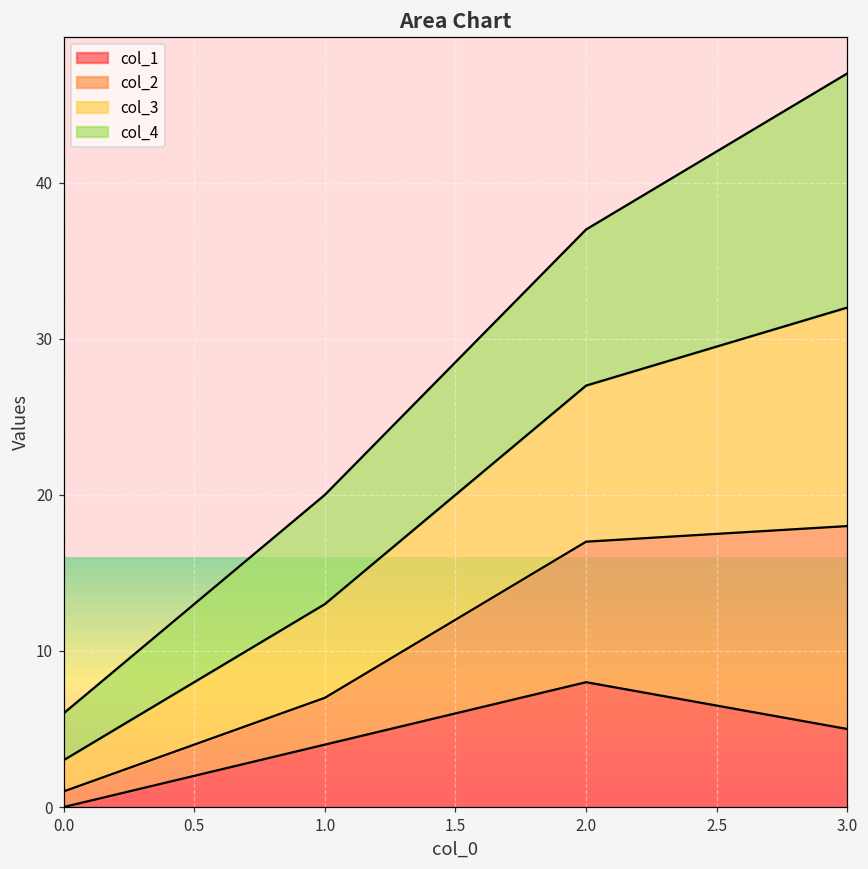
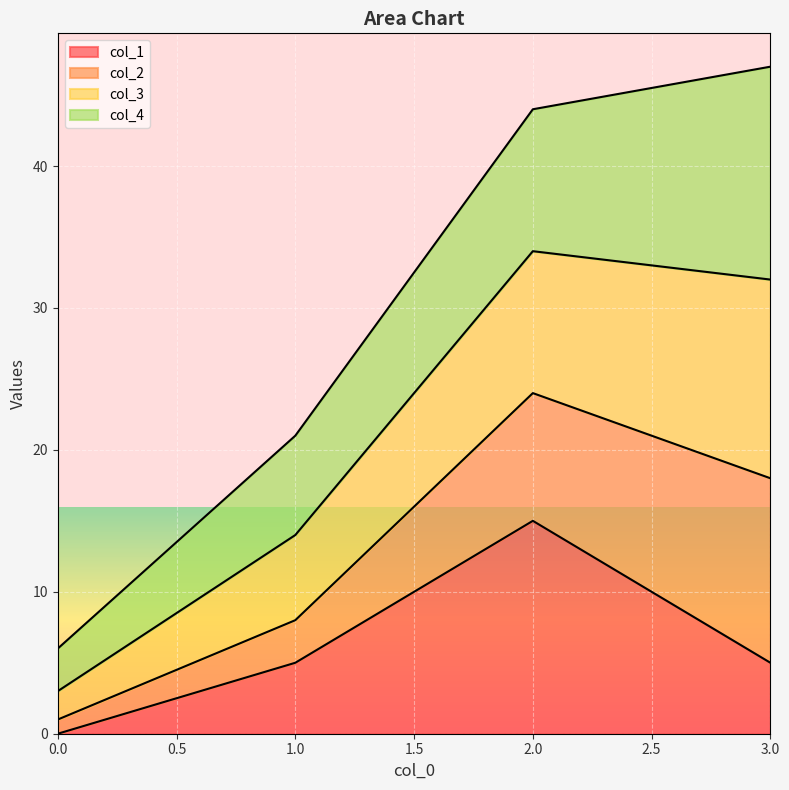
  {
    "col_1": {
      "0.0": 0,
-     "1.0": 4,
-     "2.0": 8,
+     "1.0": 5,
+     "2.0": 15,
      "3.0": 5
    },
    "col_2": {
      "0.0": 1,
      "1.0": 3,
      "2.0": 9,
      "3.0": 13
    },
    "col_3": {
      "0.0": 2,
      "1.0": 6,
      "2.0": 10,
      "3.0": 14
    },
    "col_4": {
      "0.0": 3,
      "1.0": 7,
      "2.0": 10,
      "3.0": 15
    }
  }
